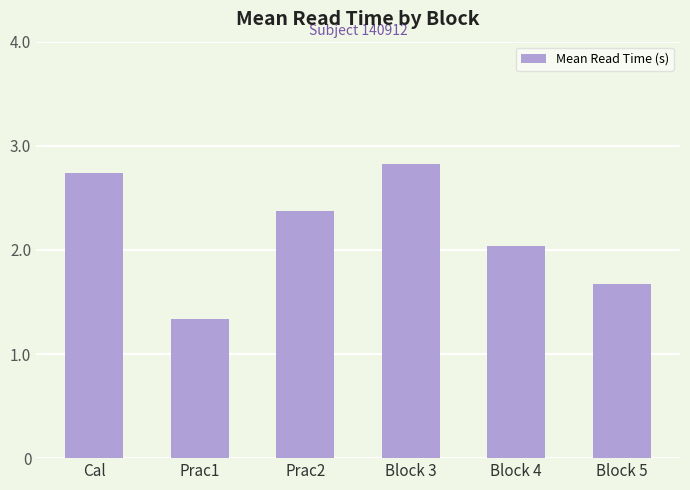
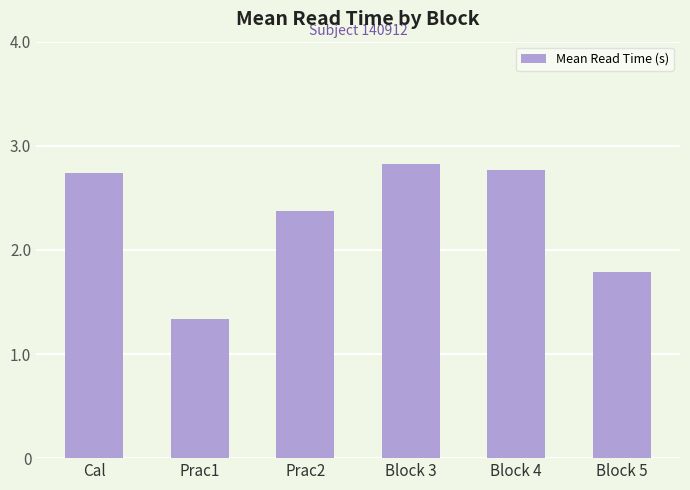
  {
    "Cal": 2.74,
    "Prac1": 1.34,
    "Prac2": 2.37,
    "Block 3": 2.82,
-   "Block 4": 2.03,
-   "Block 5": 1.67
+   "Block 4": 2.77,
+   "Block 5": 1.79
  }
